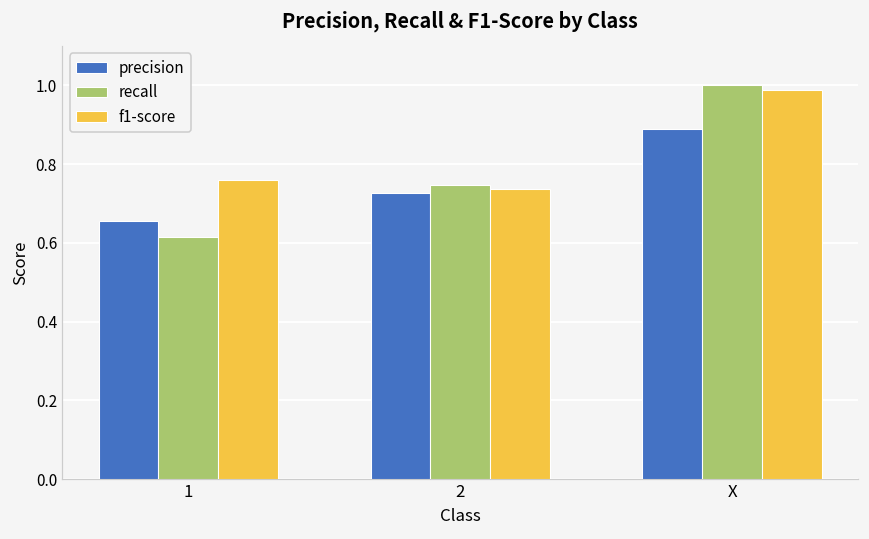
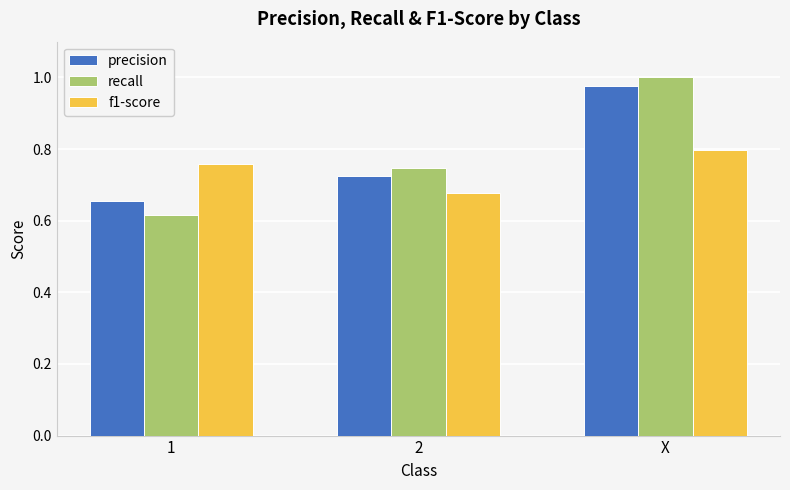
  {
    "precision": {
      "1": 0.65,
      "2": 0.73,
-     "X": 0.89
+     "X": 0.98
    },
    "recall": {
      "1": 0.62,
      "2": 0.75,
      "X": 1.00
    },
    "f1-score": {
      "1": 0.76,
-     "2": 0.74,
-     "X": 0.99
+     "2": 0.68,
+     "X": 0.80
    }
  }
